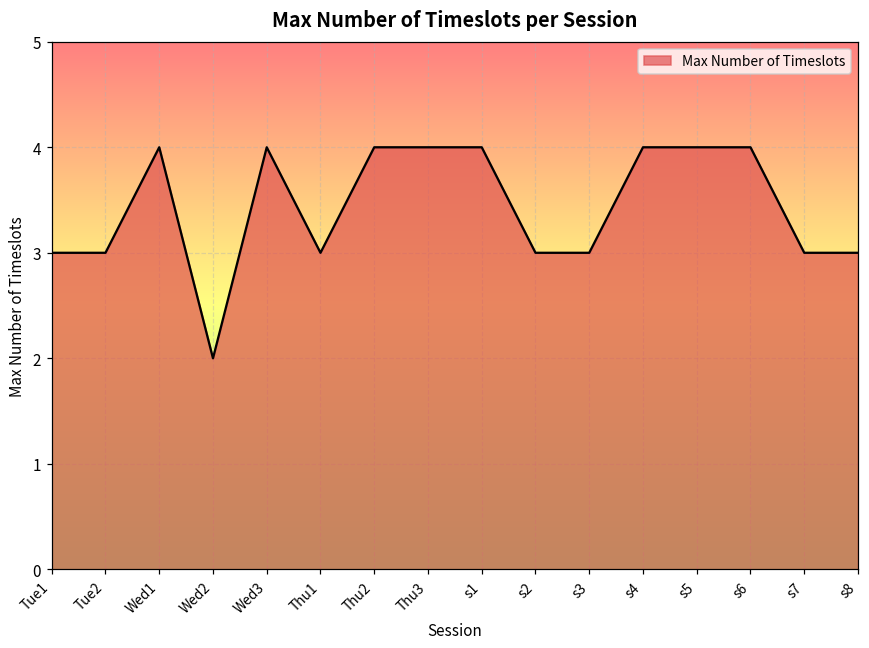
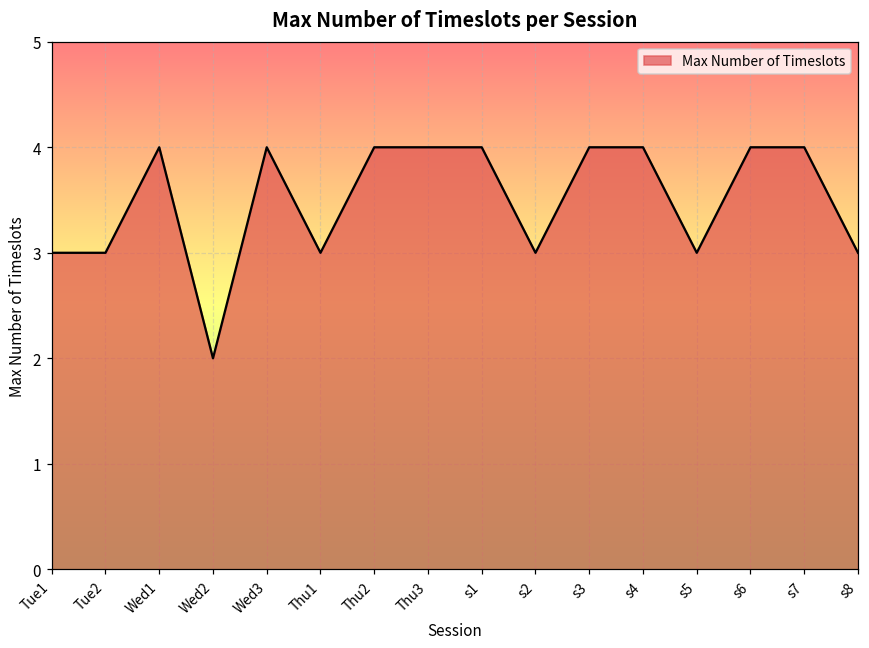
  {
    "Tue1": 3,
    "Tue2": 3,
    "Wed1": 4,
    "Wed2": 2,
    "Wed3": 4,
    "Thu1": 3,
    "Thu2": 4,
    "Thu3": 4,
    "s1": 4,
    "s2": 3,
-   "s3": 3,
+   "s3": 4,
    "s4": 4,
-   "s5": 4,
+   "s5": 3,
    "s6": 4,
-   "s7": 3,
+   "s7": 4,
    "s8": 3
  }
